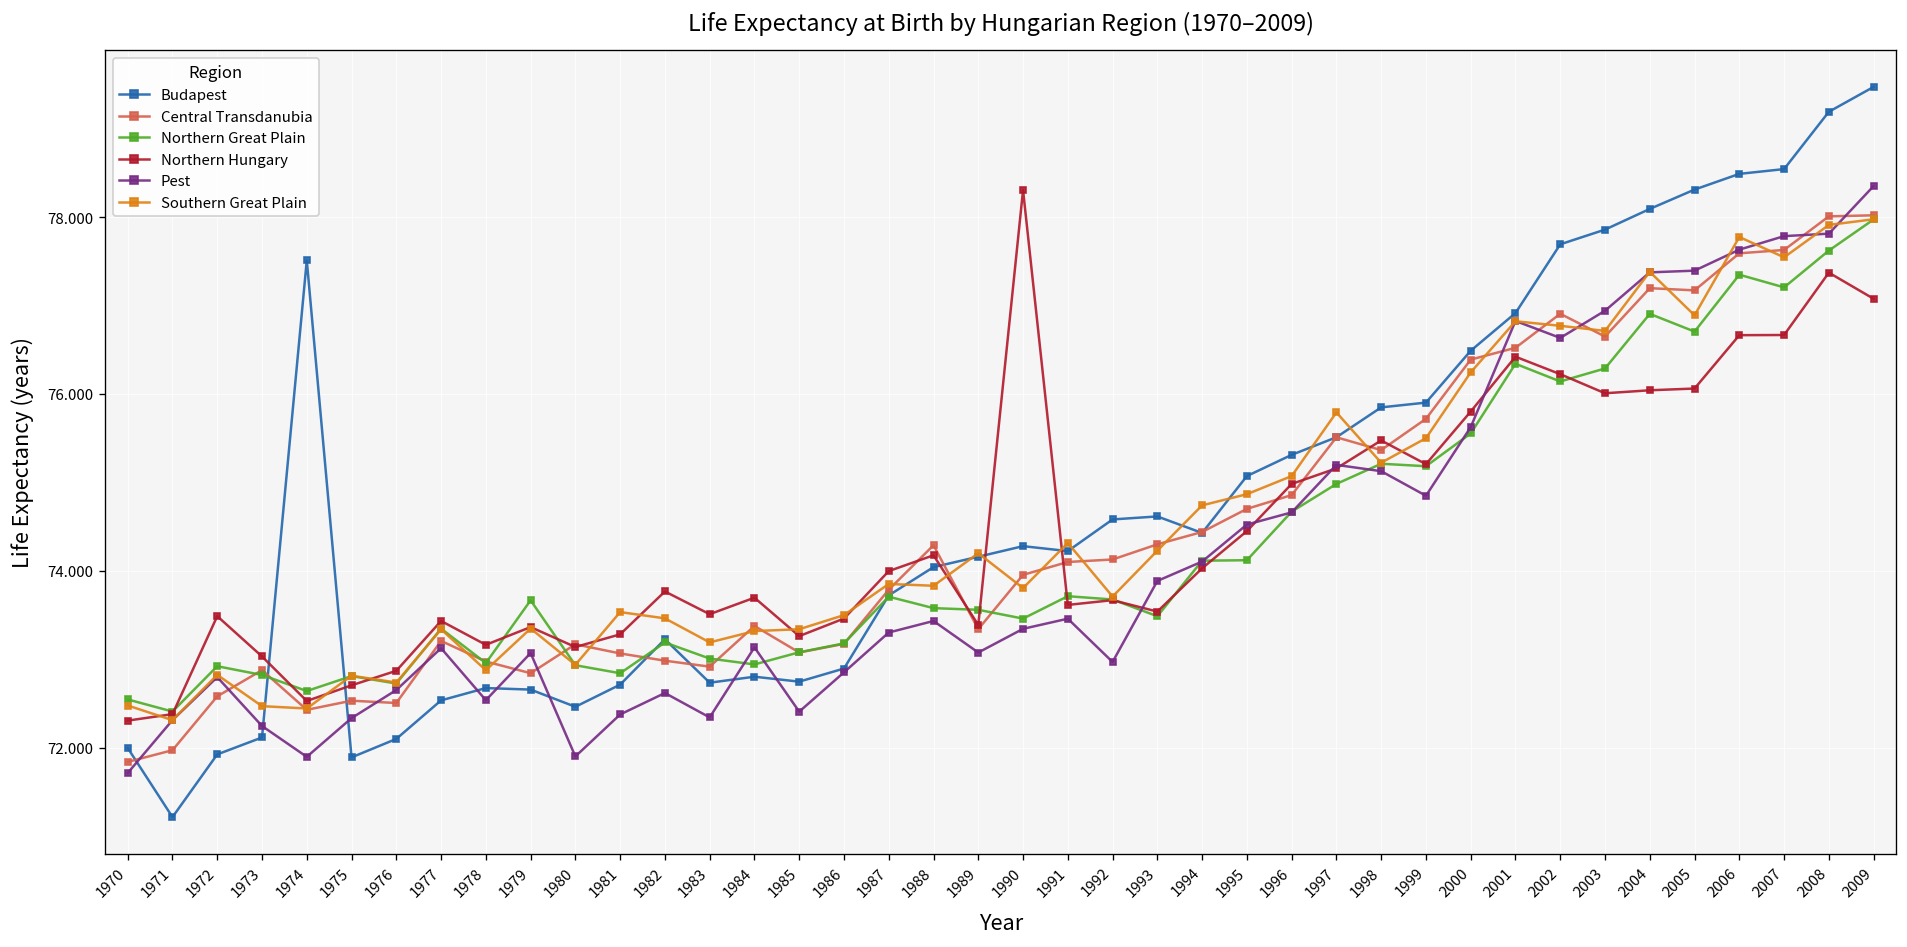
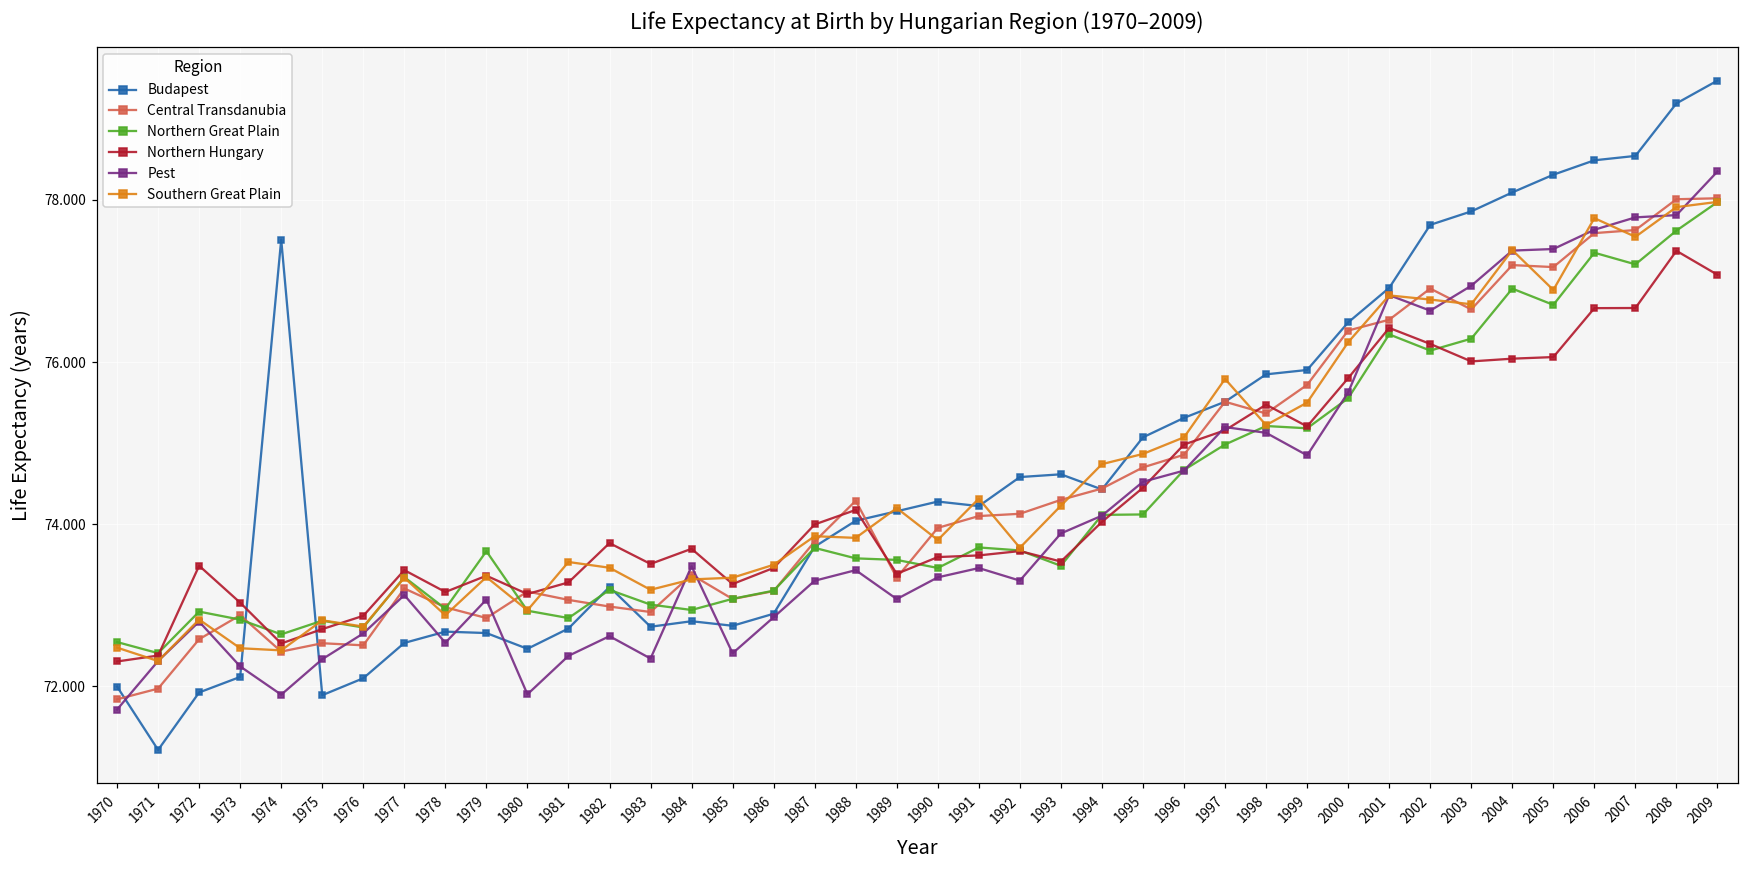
  {
    "Budapest": {
      "1970": 72.0,
      "1971": 71.2,
      "1972": 71.9,
      "1973": 72.1,
      "1974": 77.5,
      "1975": 71.9,
      "1976": 72.1,
      "1977": 72.5,
      "1978": 72.7,
      "1979": 72.7,
      "1980": 72.5,
      "1981": 72.7,
      "1982": 73.2,
      "1983": 72.7,
      "1984": 72.8,
      "1985": 72.7,
      "1986": 72.9,
      "1988": 74.0,
      "1989": 74.2,
      "1990": 74.3,
      "1991": 74.2,
      "1992": 74.6,
      "1993": 74.6,
      "1995": 75.1,
      "1996": 75.3,
      "1998": 75.8,
      "1999": 75.9,
      "2000": 76.5,
      "2001": 76.9,
      "2002": 77.7,
      "2003": 77.9,
      "2004": 78.1,
      "2005": 78.3,
      "2006": 78.5,
      "2007": 78.5,
      "2008": 79.2,
      "2009": 79.5
    },
    "Central Transdanubia": {
      "1970": 71.8,
      "1971": 72.0,
      "1972": 72.6,
      "1973": 72.9,
      "1975": 72.5,
      "1976": 72.5,
      "1977": 73.2,
      "1979": 72.8,
      "1981": 73.1,
      "1982": 73.0,
      "1983": 72.9,
      "1984": 73.4,
      "1987": 73.8,
      "1988": 74.3,
      "1989": 73.3,
      "1990": 74.0,
      "1991": 74.1,
      "1992": 74.1,
      "1993": 74.3,
      "1995": 74.7,
      "1996": 74.9,
      "1998": 75.4,
      "1999": 75.7,
      "2000": 76.4,
      "2001": 76.5,
      "2002": 76.9,
      "2003": 76.6,
      "2004": 77.2,
      "2005": 77.2,
      "2006": 77.6,
      "2007": 77.6,
      "2008": 78.0,
      "2009": 78.0
    },
    "Northern Great Plain": {
      "1970": 72.5,
      "1972": 72.9,
      "1973": 72.8,
      "1974": 72.6,
      "1979": 73.7,
      "1981": 72.8,
      "1982": 73.2,
      "1983": 73.0,
      "1984": 72.9,
      "1988": 73.6,
      "1989": 73.6,
      "1990": 73.5,
      "1991": 73.7,
      "1993": 73.5,
      "1995": 74.1,
      "1997": 75.0,
      "2000": 75.6,
      "2001": 76.3,
      "2002": 76.1,
      "2003": 76.3,
      "2004": 76.9,
      "2005": 76.7,
      "2006": 77.3,
      "2007": 77.2,
      "2008": 77.6
    },
    "Northern Hungary": {
      "1970": 72.3,
      "1972": 73.5,
      "1973": 73.0,
      "1974": 72.5,
      "1975": 72.7,
      "1976": 72.9,
      "1977": 73.4,
      "1978": 73.2,
      "1981": 73.3,
      "1982": 73.8,
      "1983": 73.5,
      "1984": 73.7,
      "1985": 73.3,
      "1986": 73.5,
      "1987": 74.0,
      "1988": 74.2,
      "1989": 73.4,
-     "1990": 78.3,
+     "1990": 73.6,
      "1991": 73.6,
      "1993": 73.5,
      "1994": 74.0,
      "1995": 74.4,
      "1996": 75.0,
      "1997": 75.2,
      "1998": 75.5,
      "2000": 75.8,
      "2001": 76.4,
      "2002": 76.2,
      "2003": 76.0,
      "2004": 76.0,
      "2005": 76.1,
      "2006": 76.7,
      "2007": 76.7,
      "2008": 77.4,
      "2009": 77.1
    },
    "Pest": {
      "1970": 71.7,
      "1973": 72.2,
      "1974": 71.9,
      "1975": 72.3,
      "1976": 72.7,
      "1977": 73.1,
      "1978": 72.5,
      "1979": 73.1,
      "1980": 71.9,
      "1981": 72.4,
      "1982": 72.6,
      "1983": 72.3,
-     "1984": 73.1,
+     "1984": 73.5,
      "1985": 72.4,
      "1986": 72.9,
      "1987": 73.3,
      "1988": 73.4,
      "1989": 73.1,
      "1990": 73.3,
      "1991": 73.5,
-     "1992": 73.0,
+     "1992": 73.3,
      "1993": 73.9,
      "1995": 74.5,
      "1997": 75.2,
      "1998": 75.1,
      "1999": 74.8,
      "2000": 75.6,
      "2002": 76.6,
      "2003": 76.9,
      "2005": 77.4,
      "2006": 77.6,
      "2007": 77.8,
      "2008": 77.8,
      "2009": 78.4
    },
    "Southern Great Plain": {
      "1970": 72.5,
      "1973": 72.5,
      "1978": 72.9,
      "1981": 73.5,
      "1982": 73.5,
      "1983": 73.2,
      "1984": 73.3,
      "1985": 73.3,
      "1986": 73.5,
      "1987": 73.9,
      "1988": 73.8,
      "1989": 74.2,
      "1990": 73.8,
      "1991": 74.3,
      "1993": 74.2,
      "1994": 74.7,
      "1995": 74.9,
      "1996": 75.1,
      "1997": 75.8,
      "1999": 75.5,
      "2000": 76.2,
      "2002": 76.8,
      "2003": 76.7,
      "2005": 76.9,
      "2006": 77.8,
      "2007": 77.5,
      "2008": 77.9
    }
  }
